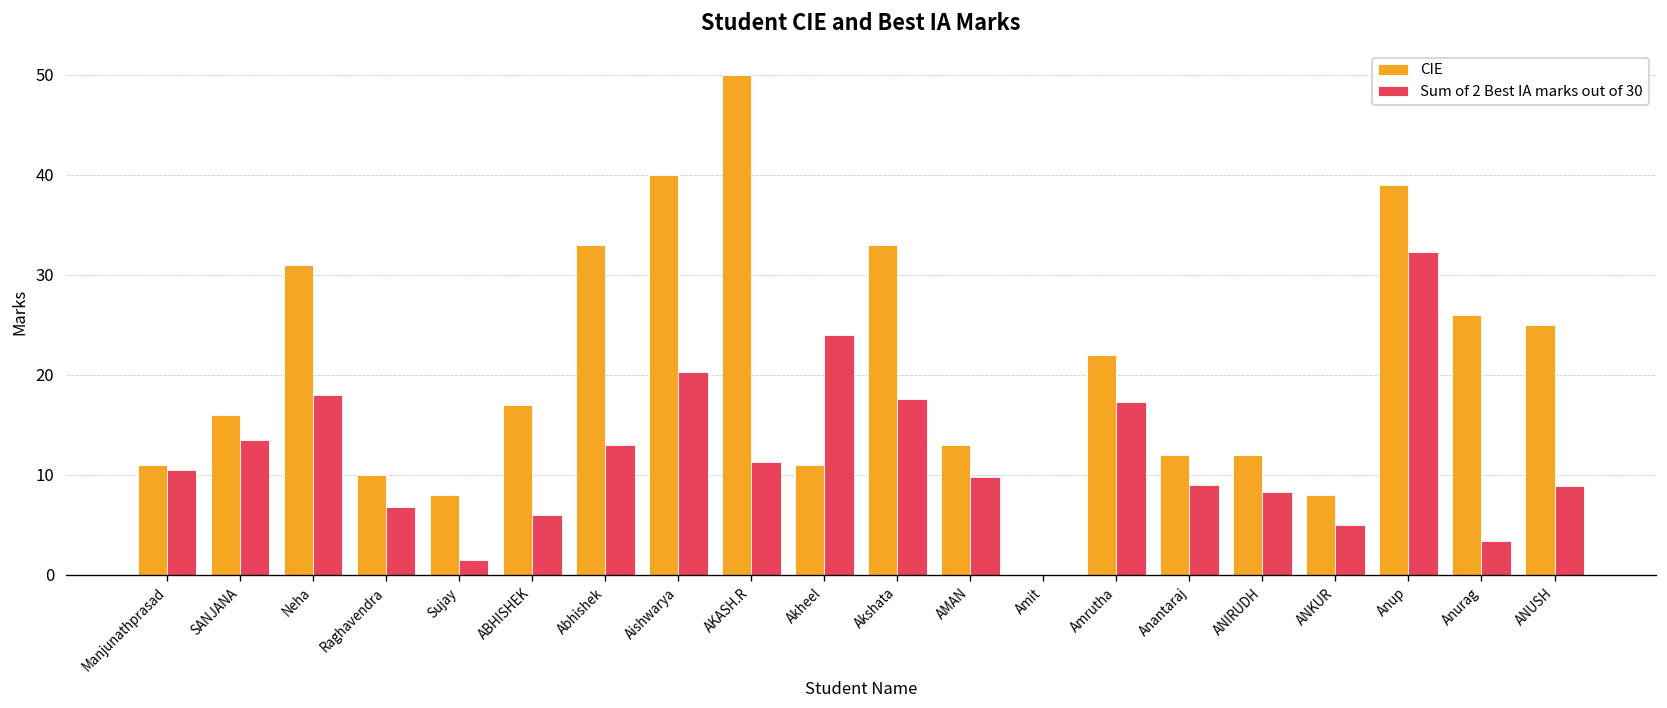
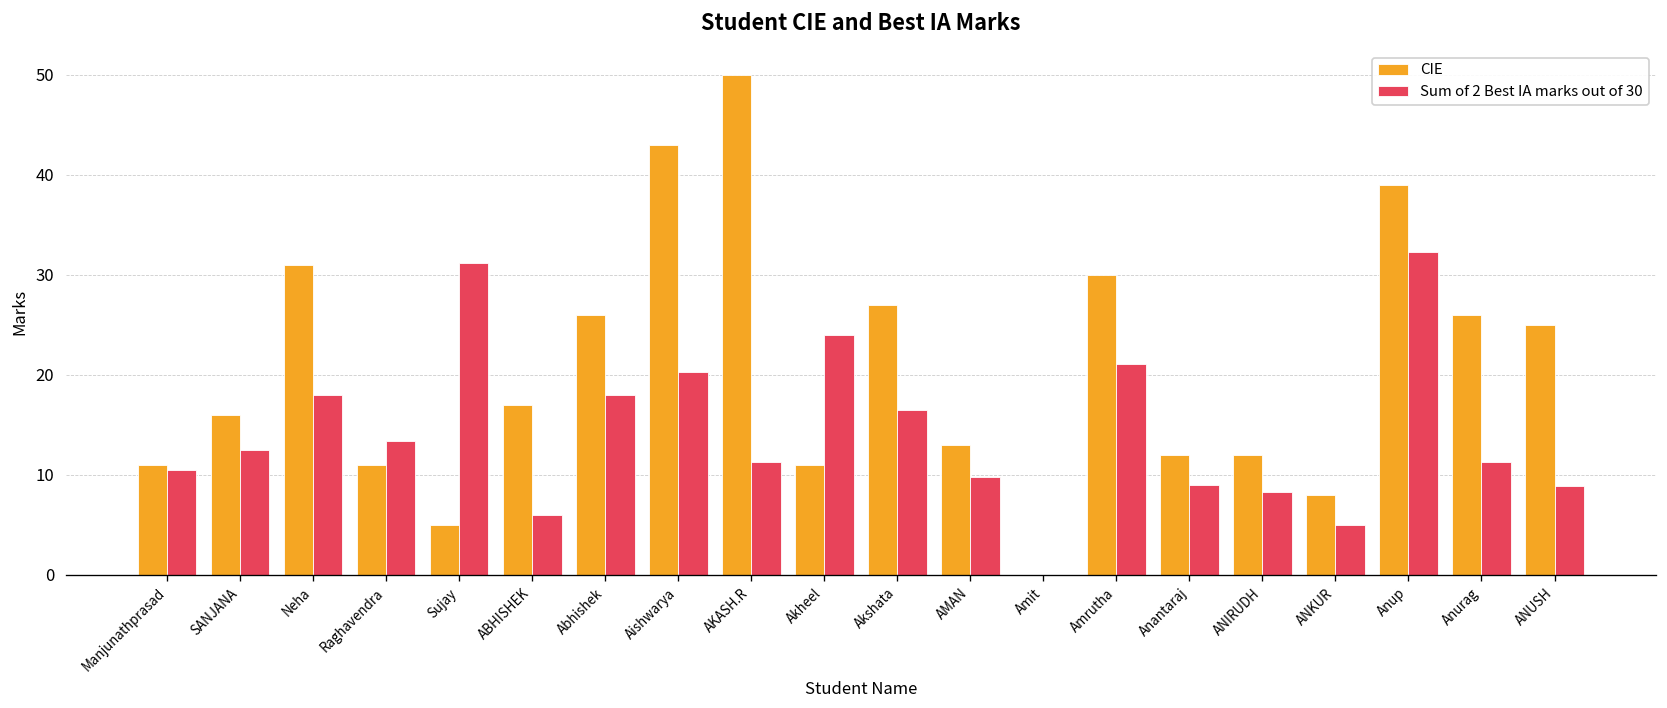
  {
    "CIE": {
      "Manjunathprasad": 11,
      "SANJANA": 16,
      "Neha": 31,
-     "Raghavendra": 10,
-     "Sujay": 8,
+     "Raghavendra": 11,
+     "Sujay": 5,
      "ABHISHEK": 17,
-     "Abhishek": 33,
-     "Aishwarya": 40,
+     "Abhishek": 26,
+     "Aishwarya": 43,
      "AKASH.R": 50,
      "Akheel": 11,
-     "Akshata": 33,
+     "Akshata": 27,
      "AMAN": 13,
      "Amit": 0,
-     "Amrutha": 22,
+     "Amrutha": 30,
      "Anantaraj": 12,
      "ANIRUDH": 12,
      "ANKUR": 8,
      "Anup": 39,
      "Anurag": 26,
      "ANUSH": 25
    },
    "Sum of 2 Best IA marks out of 30": {
      "Manjunathprasad": 11,
-     "SANJANA": 14,
+     "SANJANA": 13,
      "Neha": 18,
-     "Raghavendra": 7,
-     "Sujay": 2,
+     "Raghavendra": 13,
+     "Sujay": 31,
      "ABHISHEK": 6,
-     "Abhishek": 13,
+     "Abhishek": 18,
      "Aishwarya": 20,
      "AKASH.R": 11,
      "Akheel": 24,
-     "Akshata": 18,
+     "Akshata": 17,
      "AMAN": 10,
      "Amit": 0,
-     "Amrutha": 17,
+     "Amrutha": 21,
      "Anantaraj": 9,
      "ANIRUDH": 8,
      "ANKUR": 5,
      "Anup": 32,
-     "Anurag": 3,
+     "Anurag": 11,
      "ANUSH": 9
    }
  }
